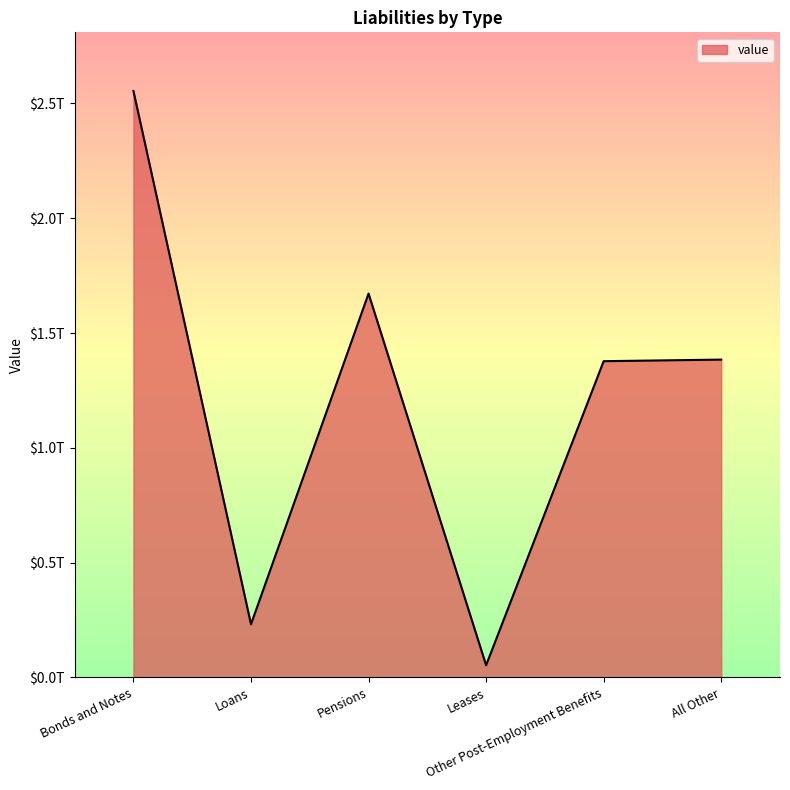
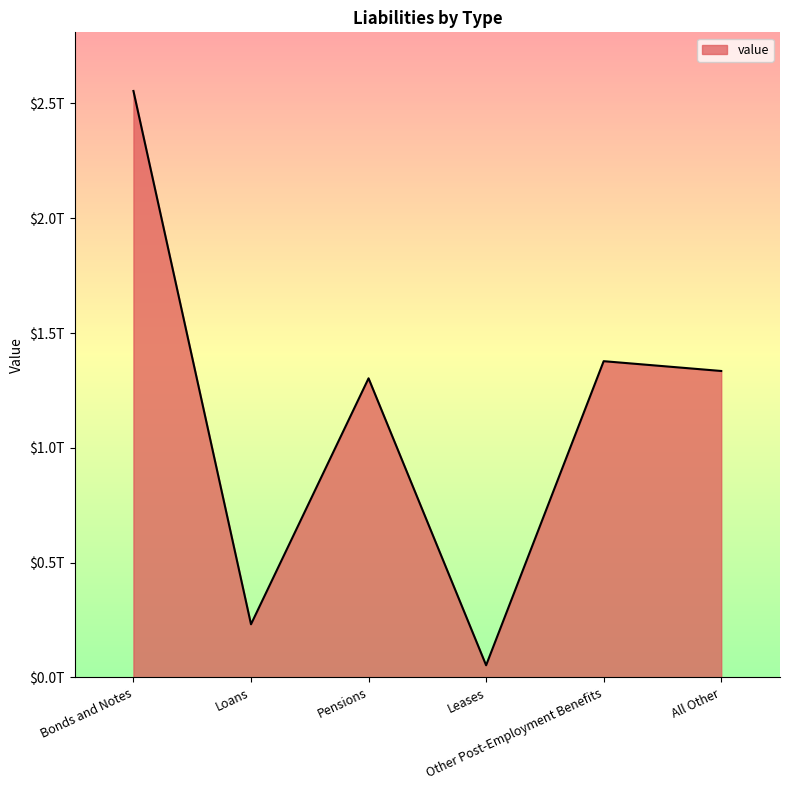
  {
    "Bonds and Notes": "$2.55T",
    "Loans": "$0.23T",
-   "Pensions": "$1.67T",
+   "Pensions": "$1.30T",
    "Leases": "$0.05T",
    "Other Post-Employment Benefits": "$1.38T",
-   "All Other": "$1.38T"
+   "All Other": "$1.33T"
  }
